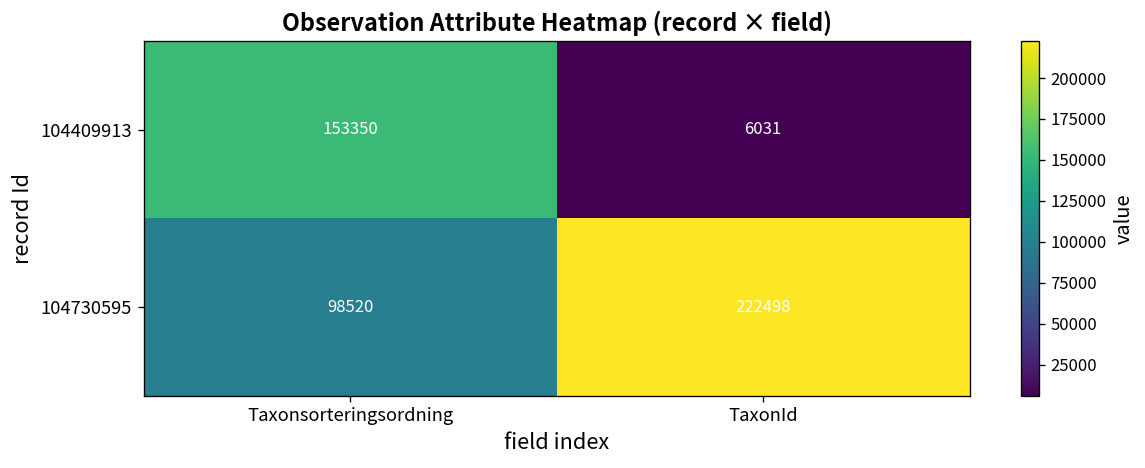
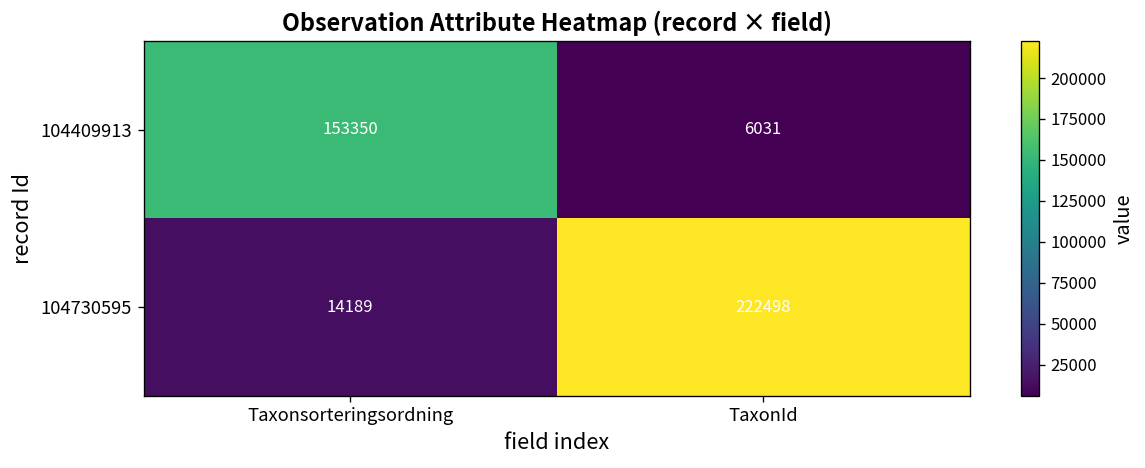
  {
    "104409913": {
      "Taxonsorteringsordning": 153350,
      "TaxonId": 6031
    },
    "104730595": {
-     "Taxonsorteringsordning": 98520,
+     "Taxonsorteringsordning": 14189,
      "TaxonId": 222498
    }
  }
